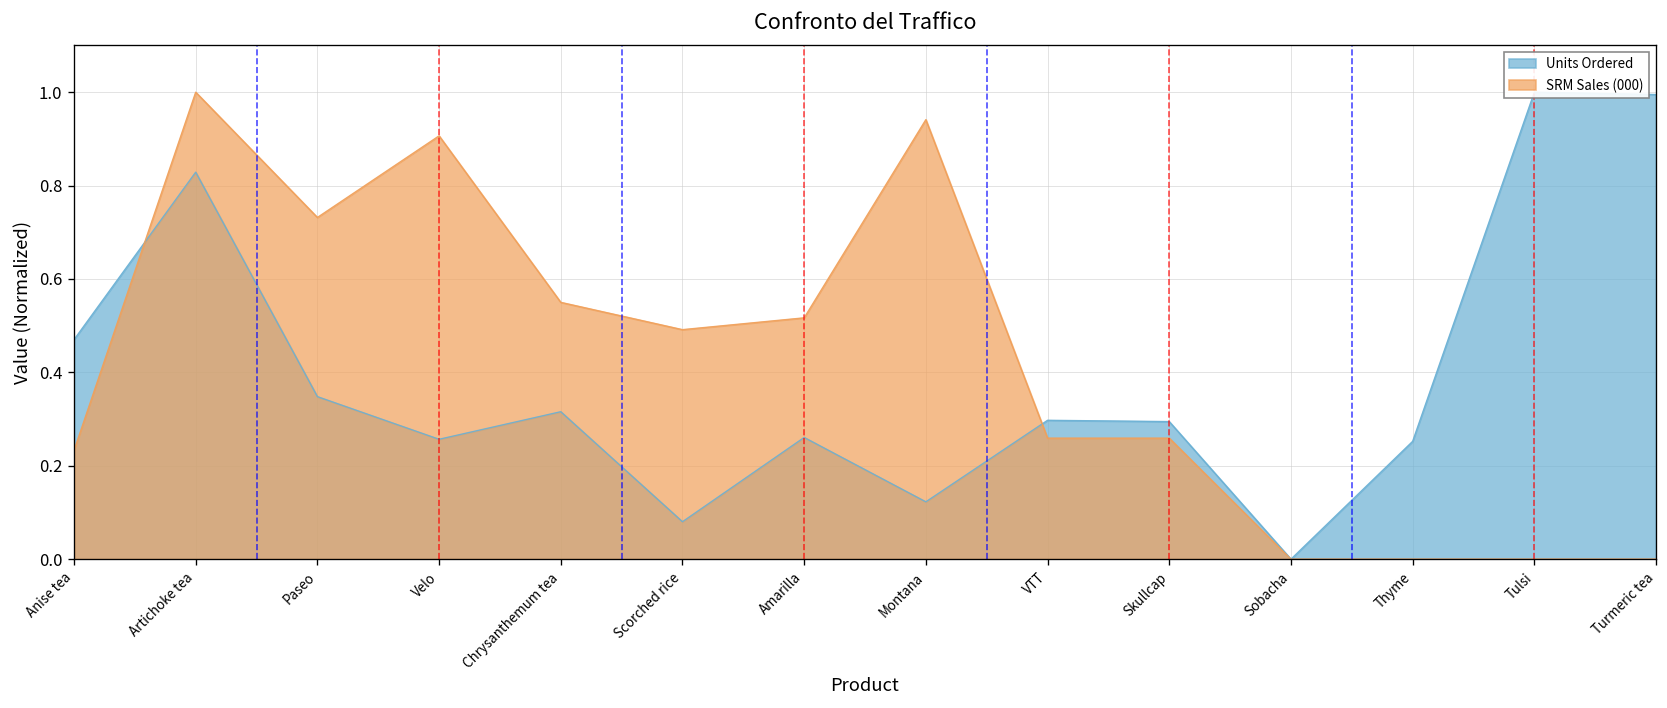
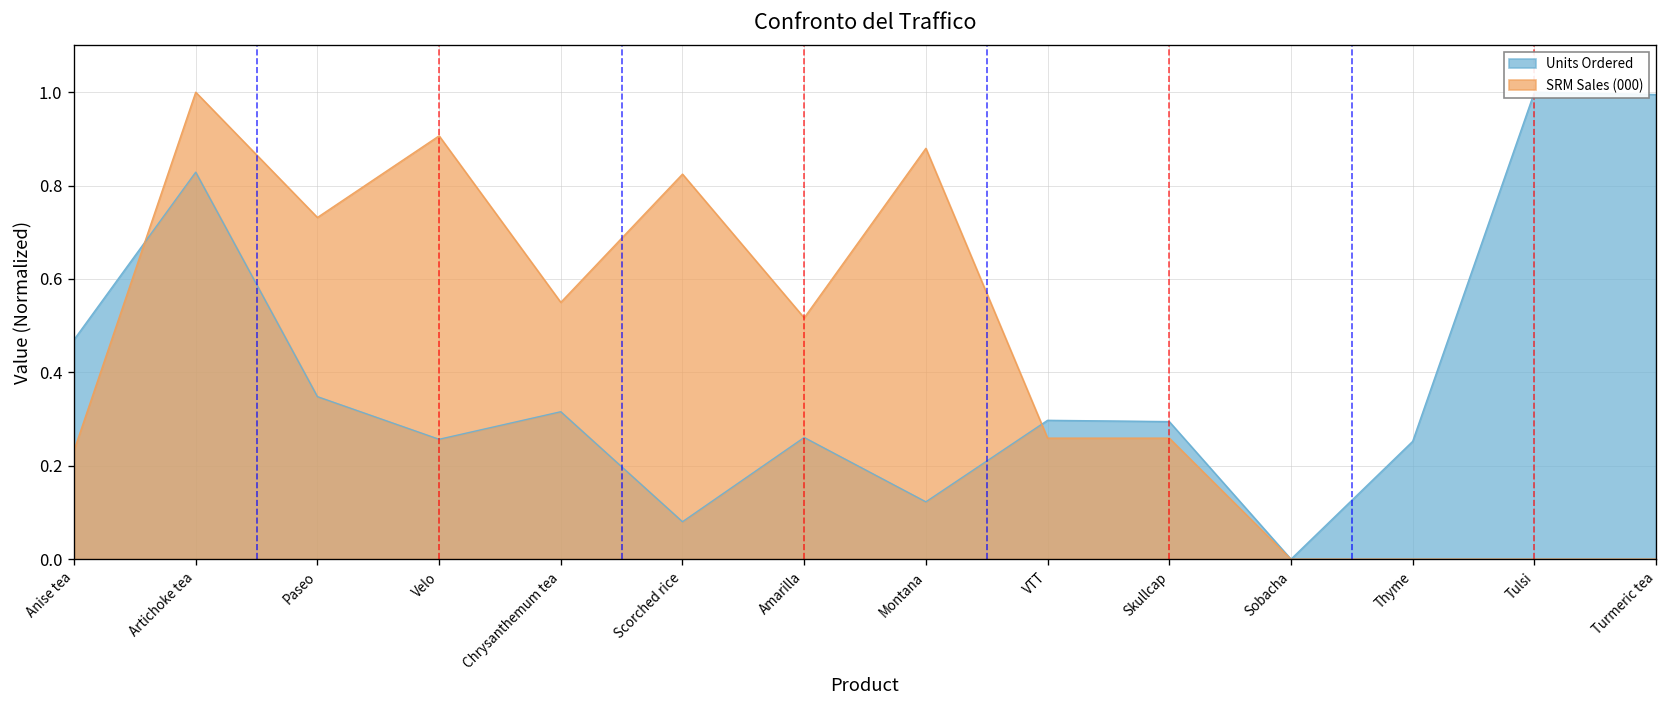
  {
    "Units Ordered": {
      "Anise tea": 0.47,
      "Artichoke tea": 0.83,
      "Paseo": 0.35,
      "Velo": 0.26,
      "Chrysanthemum tea": 0.32,
      "Scorched rice": 0.08,
      "Amarilla": 0.26,
      "Montana": 0.12,
      "VTT": 0.30,
      "Skullcap": 0.29,
      "Thyme": 0.25,
      "Turmeric tea": 0.99
    },
    "SRM Sales (000)": {
      "Anise tea": 0.23,
      "Artichoke tea": 1.00,
      "Paseo": 0.73,
      "Velo": 0.91,
      "Chrysanthemum tea": 0.55,
-     "Scorched rice": 0.49,
+     "Scorched rice": 0.82,
      "Amarilla": 0.52,
-     "Montana": 0.94,
+     "Montana": 0.88,
      "VTT": 0.26,
      "Skullcap": 0.26,
      "Thyme": 0.00,
      "Tulsi": 0.00,
      "Turmeric tea": 0.00
    }
  }
